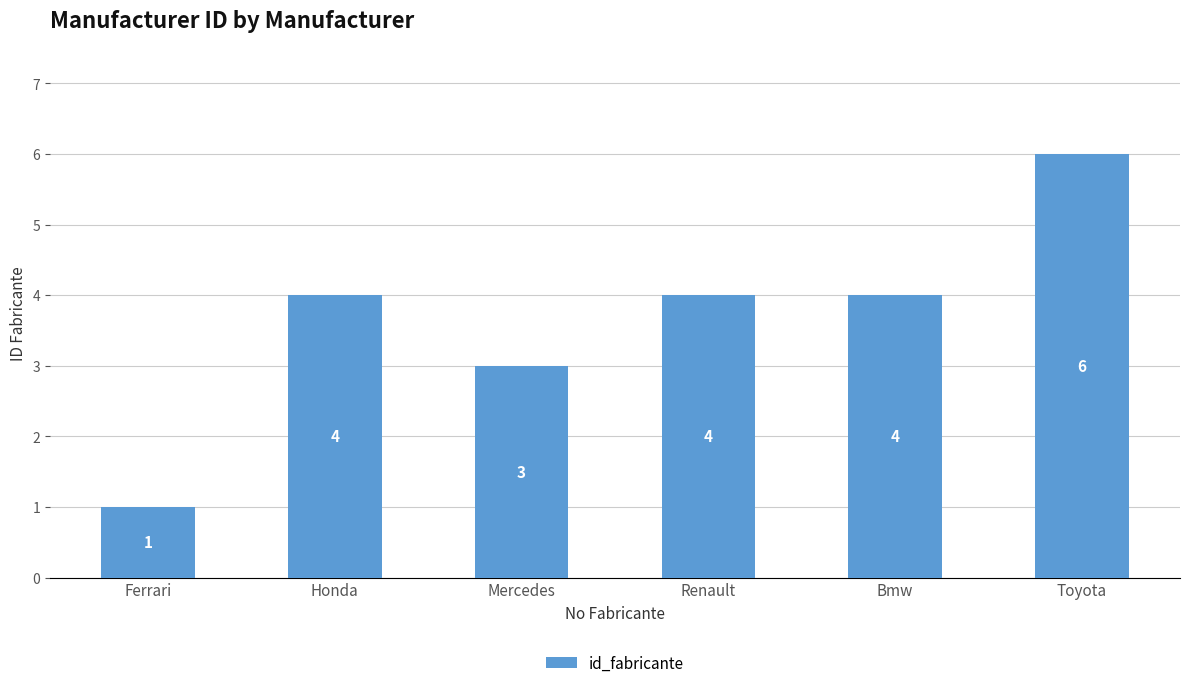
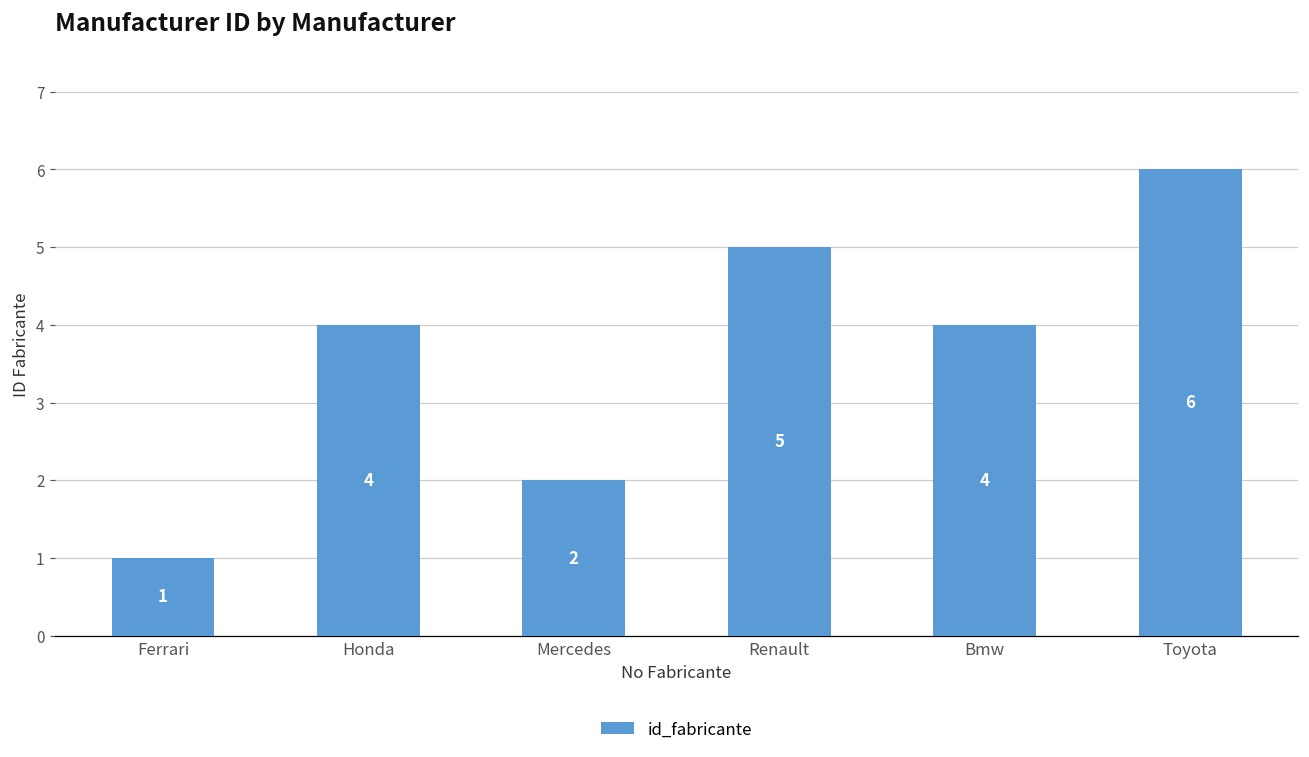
  {
    "Ferrari": 1,
    "Honda": 4,
-   "Mercedes": 3,
-   "Renault": 4,
+   "Mercedes": 2,
+   "Renault": 5,
    "Bmw": 4,
    "Toyota": 6
  }
